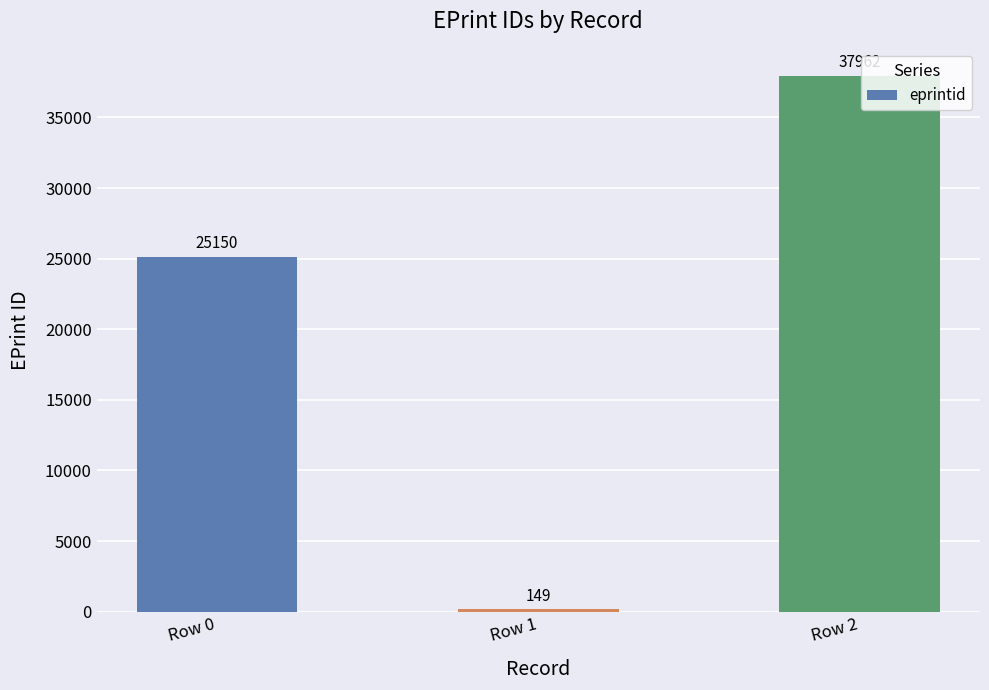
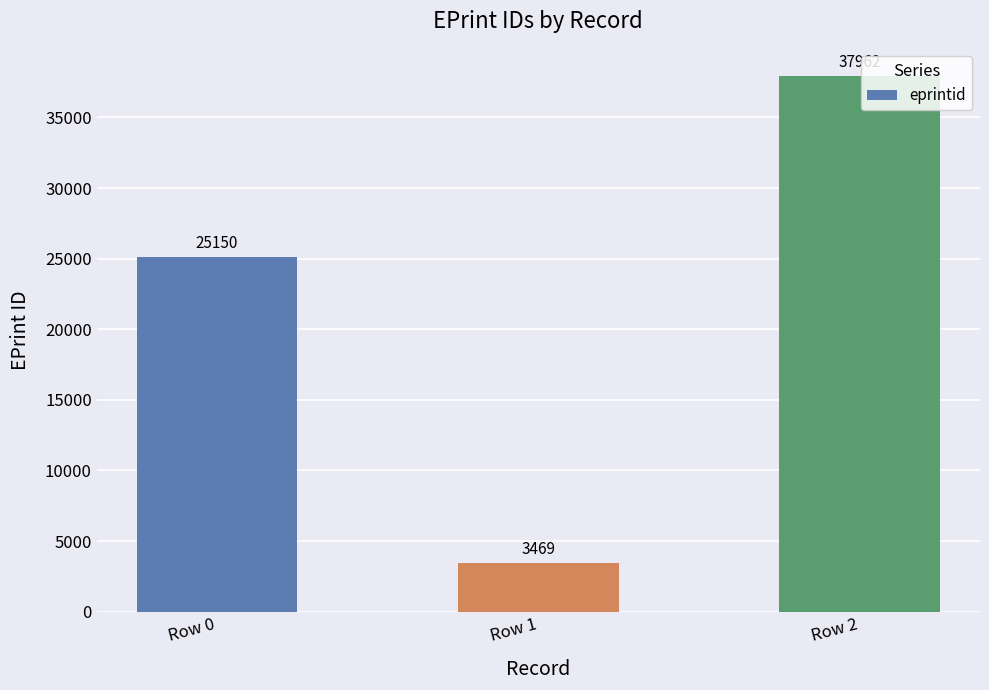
  {
    "Row 0": 25150,
-   "Row 1": 149
+   "Row 1": 3469
  }
